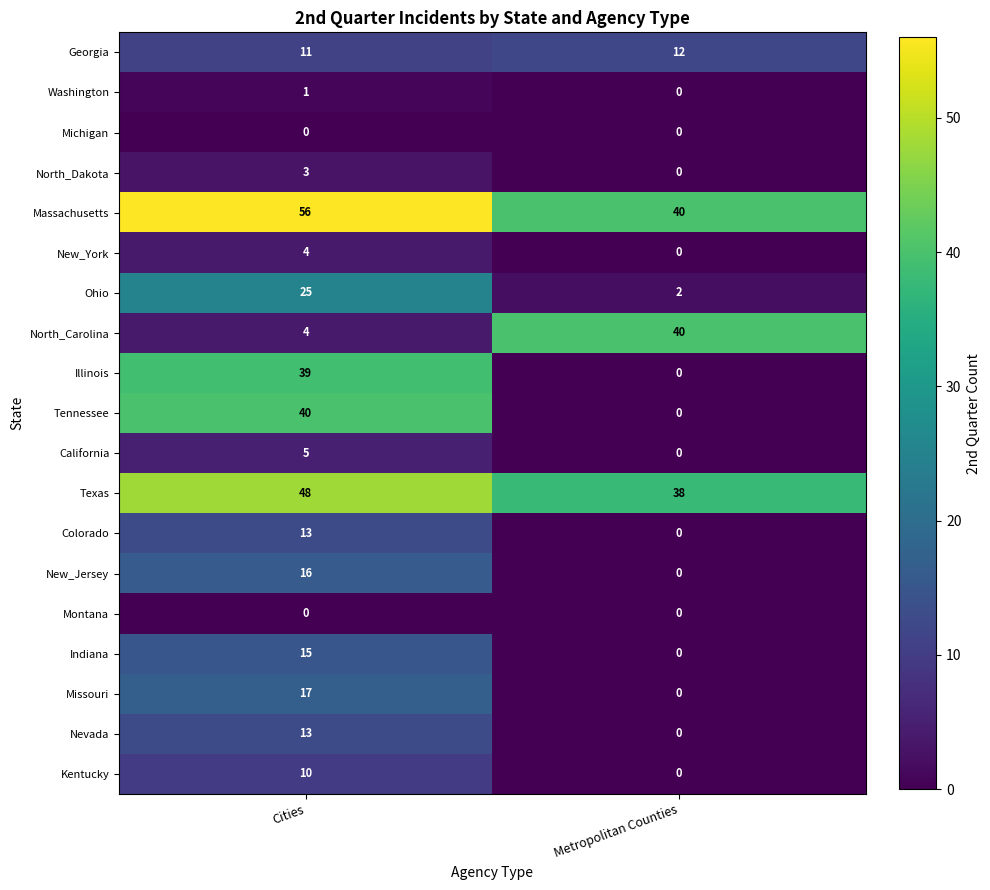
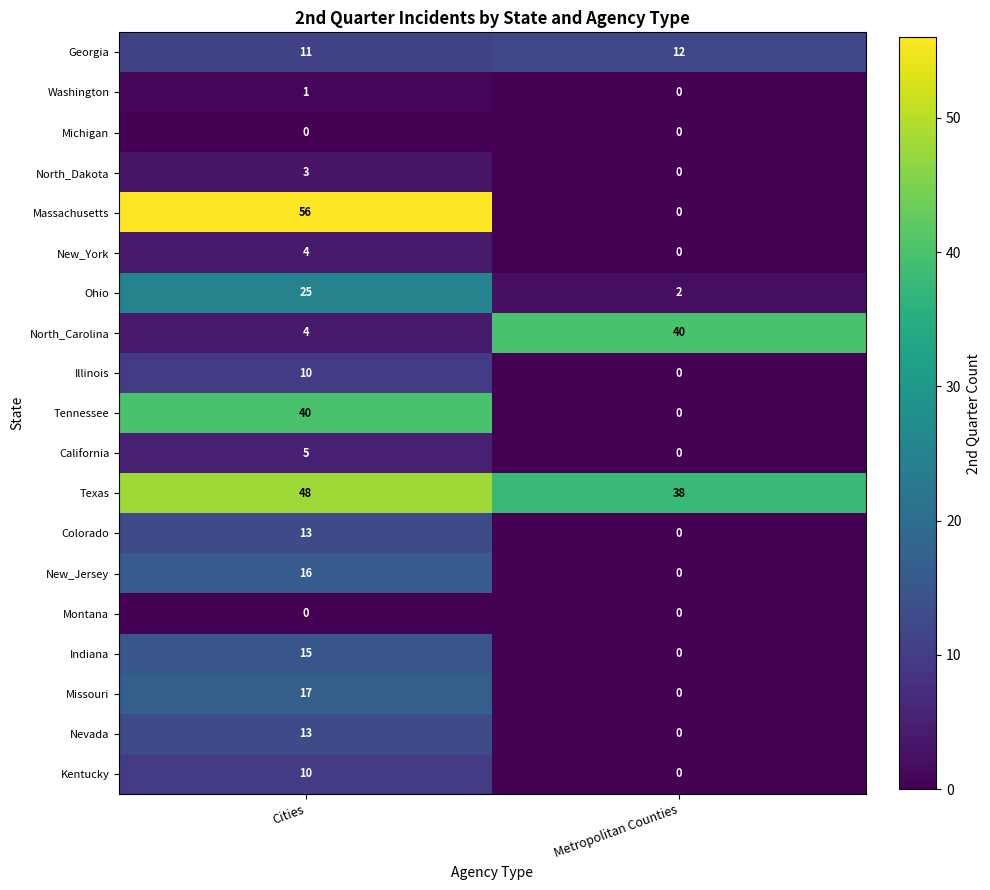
  {
    "Georgia": {
      "Cities": 11,
      "Metropolitan Counties": 12
    },
    "Washington": {
      "Cities": 1,
      "Metropolitan Counties": 0
    },
    "Michigan": {
      "Cities": 0,
      "Metropolitan Counties": 0
    },
    "North_Dakota": {
      "Cities": 3,
      "Metropolitan Counties": 0
    },
    "Massachusetts": {
      "Cities": 56,
-     "Metropolitan Counties": 40
+     "Metropolitan Counties": 0
    },
    "New_York": {
      "Cities": 4,
      "Metropolitan Counties": 0
    },
    "Ohio": {
      "Cities": 25,
      "Metropolitan Counties": 2
    },
    "North_Carolina": {
      "Cities": 4,
      "Metropolitan Counties": 40
    },
    "Illinois": {
-     "Cities": 39,
+     "Cities": 10,
      "Metropolitan Counties": 0
    },
    "Tennessee": {
      "Cities": 40,
      "Metropolitan Counties": 0
    },
    "California": {
      "Cities": 5,
      "Metropolitan Counties": 0
    },
    "Texas": {
      "Cities": 48,
      "Metropolitan Counties": 38
    },
    "Colorado": {
      "Cities": 13,
      "Metropolitan Counties": 0
    },
    "New_Jersey": {
      "Cities": 16,
      "Metropolitan Counties": 0
    },
    "Montana": {
      "Cities": 0,
      "Metropolitan Counties": 0
    },
    "Indiana": {
      "Cities": 15,
      "Metropolitan Counties": 0
    },
    "Missouri": {
      "Cities": 17,
      "Metropolitan Counties": 0
    },
    "Nevada": {
      "Cities": 13,
      "Metropolitan Counties": 0
    },
    "Kentucky": {
      "Cities": 10,
      "Metropolitan Counties": 0
    }
  }
